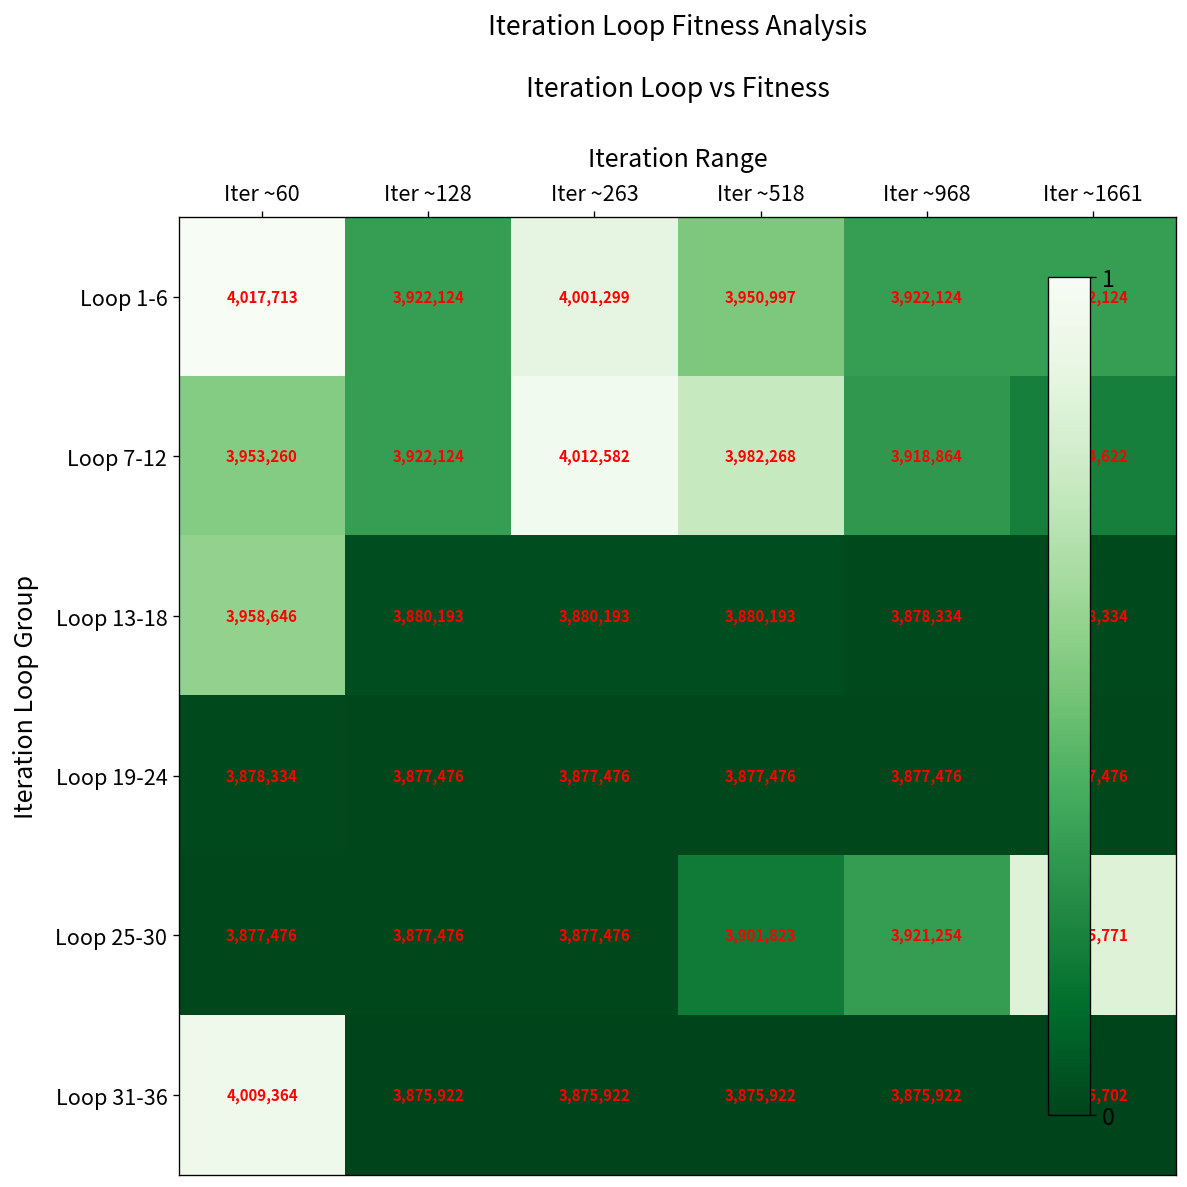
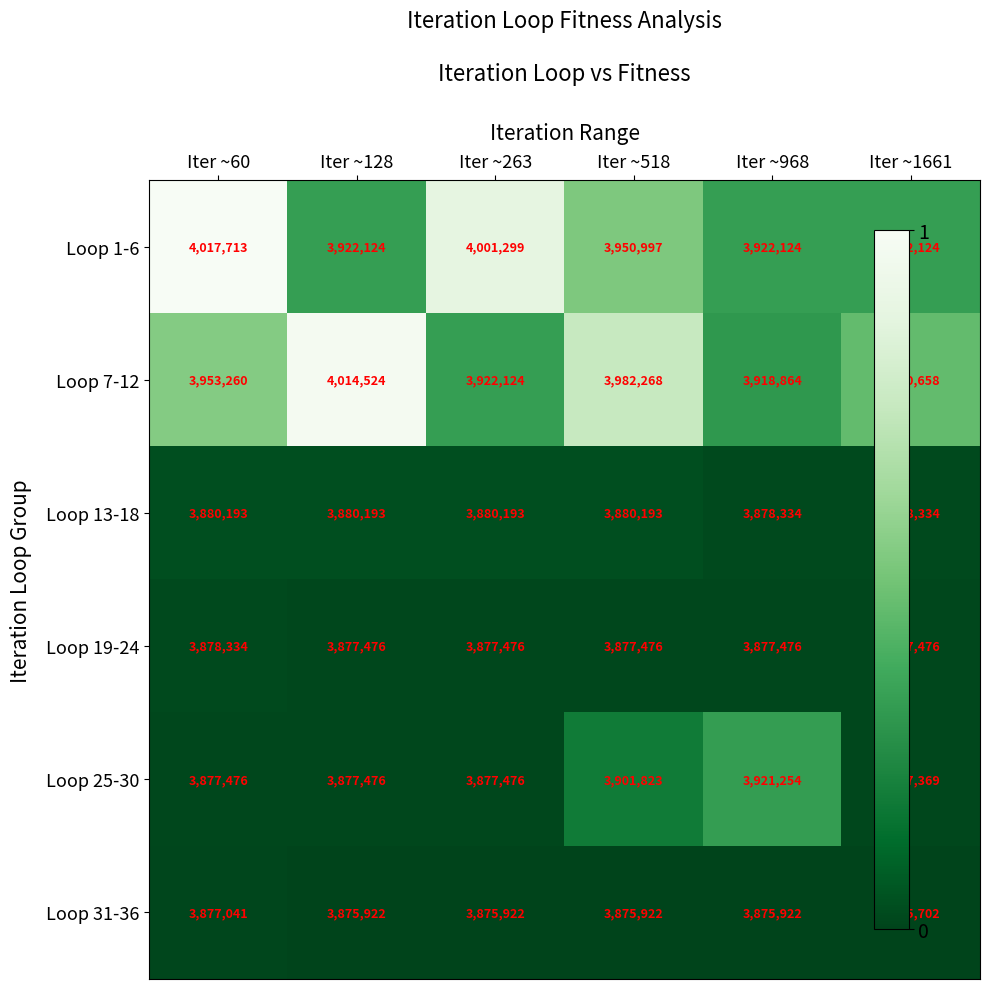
  {
    "Loop 1-6": {
      "Iter ~60": "4,017,713",
      "Iter ~128": "3,922,124",
      "Iter ~263": "4,001,299",
      "Iter ~518": "3,950,997",
      "Iter ~968": "3,922,124",
      "Iter ~1661": "3,922,124"
    },
    "Loop 7-12": {
      "Iter ~60": "3,953,260",
-     "Iter ~128": "3,922,124",
-     "Iter ~263": "4,012,582",
+     "Iter ~128": "4,014,524",
+     "Iter ~263": "3,922,124",
      "Iter ~518": "3,982,268",
      "Iter ~968": "3,918,864",
-     "Iter ~1661": "3,904,622"
+     "Iter ~1661": "3,940,658"
    },
    "Loop 13-18": {
-     "Iter ~60": "3,958,646",
+     "Iter ~60": "3,880,193",
      "Iter ~128": "3,880,193",
      "Iter ~263": "3,880,193",
      "Iter ~518": "3,880,193",
      "Iter ~968": "3,878,334",
      "Iter ~1661": "3,878,334"
    },
    "Loop 19-24": {
      "Iter ~60": "3,878,334",
      "Iter ~128": "3,877,476",
      "Iter ~263": "3,877,476",
      "Iter ~518": "3,877,476",
      "Iter ~968": "3,877,476",
      "Iter ~1661": "3,877,476"
    },
    "Loop 25-30": {
      "Iter ~60": "3,877,476",
      "Iter ~128": "3,877,476",
      "Iter ~263": "3,877,476",
      "Iter ~518": "3,901,823",
      "Iter ~968": "3,921,254",
-     "Iter ~1661": "3,995,771"
+     "Iter ~1661": "3,877,369"
    },
    "Loop 31-36": {
-     "Iter ~60": "4,009,364",
+     "Iter ~60": "3,877,041",
      "Iter ~128": "3,875,922",
      "Iter ~263": "3,875,922",
      "Iter ~518": "3,875,922",
      "Iter ~968": "3,875,922",
      "Iter ~1661": "3,875,702"
    }
  }
